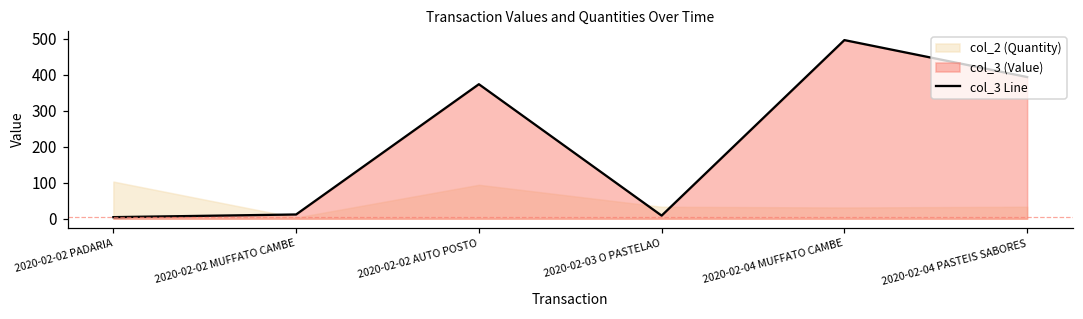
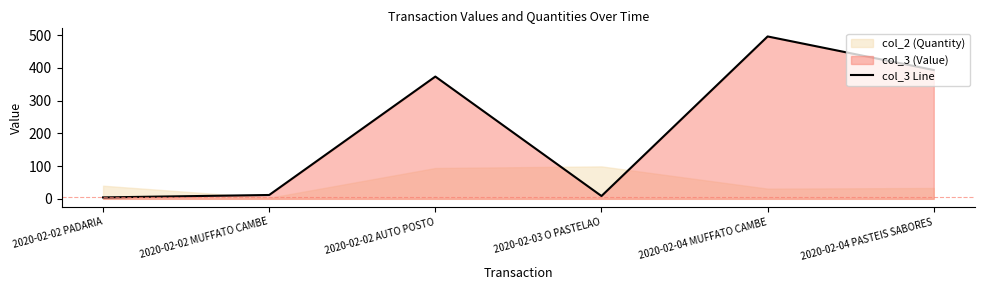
  {
    "col_2 (Quantity)": {
-     "2020-02-02 PADARIA": 100,
+     "2020-02-02 PADARIA": 40,
      "2020-02-02 AUTO POSTO": 90,
-     "2020-02-03 O PASTELAO": 30,
+     "2020-02-03 O PASTELAO": 100,
      "2020-02-04 MUFFATO CAMBE": 30,
      "2020-02-04 PASTEIS SABORES": 30
    },
    "col_3 (Value)": {
      "2020-02-02 PADARIA": 0,
      "2020-02-02 MUFFATO CAMBE": 10,
      "2020-02-02 AUTO POSTO": 370,
      "2020-02-03 O PASTELAO": 10,
      "2020-02-04 MUFFATO CAMBE": 500
    }
  }
